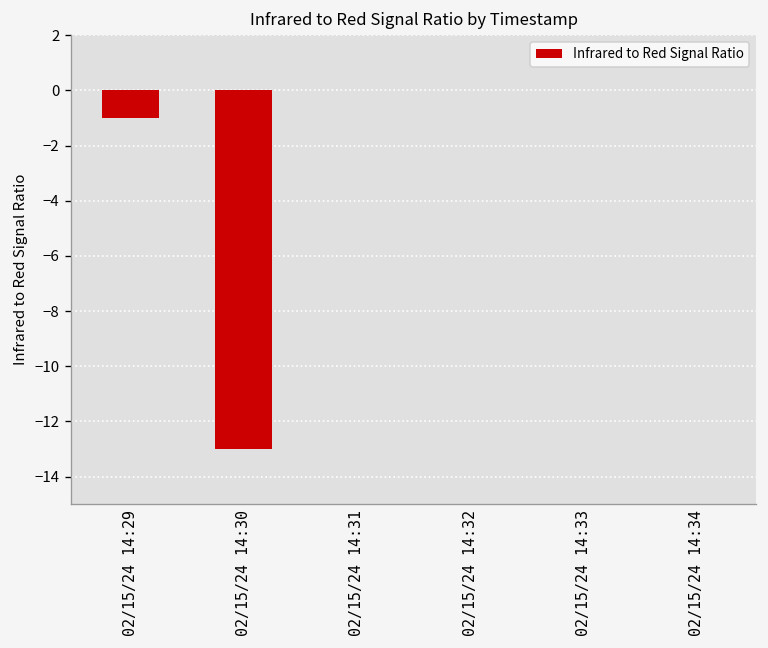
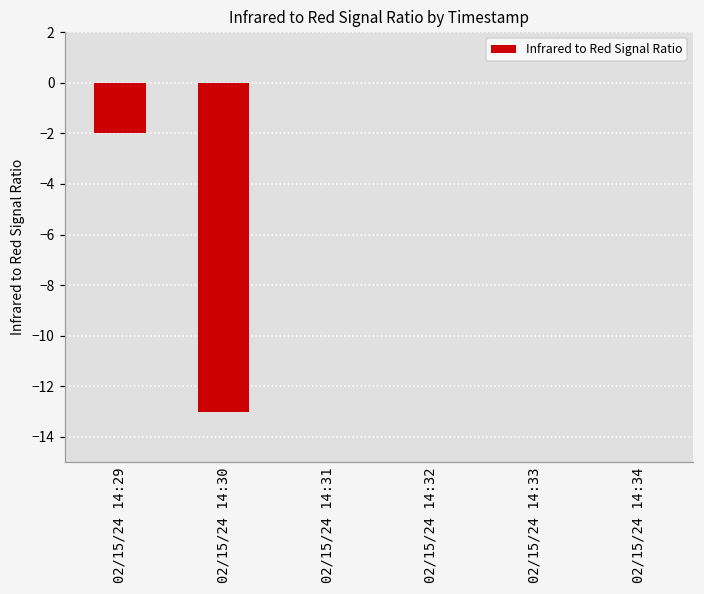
  {
-   "02/15/24 14:29": -1,
+   "02/15/24 14:29": -2,
    "02/15/24 14:30": -13,
    "02/15/24 14:31": 0,
    "02/15/24 14:32": 0,
    "02/15/24 14:33": 0,
    "02/15/24 14:34": 0
  }
